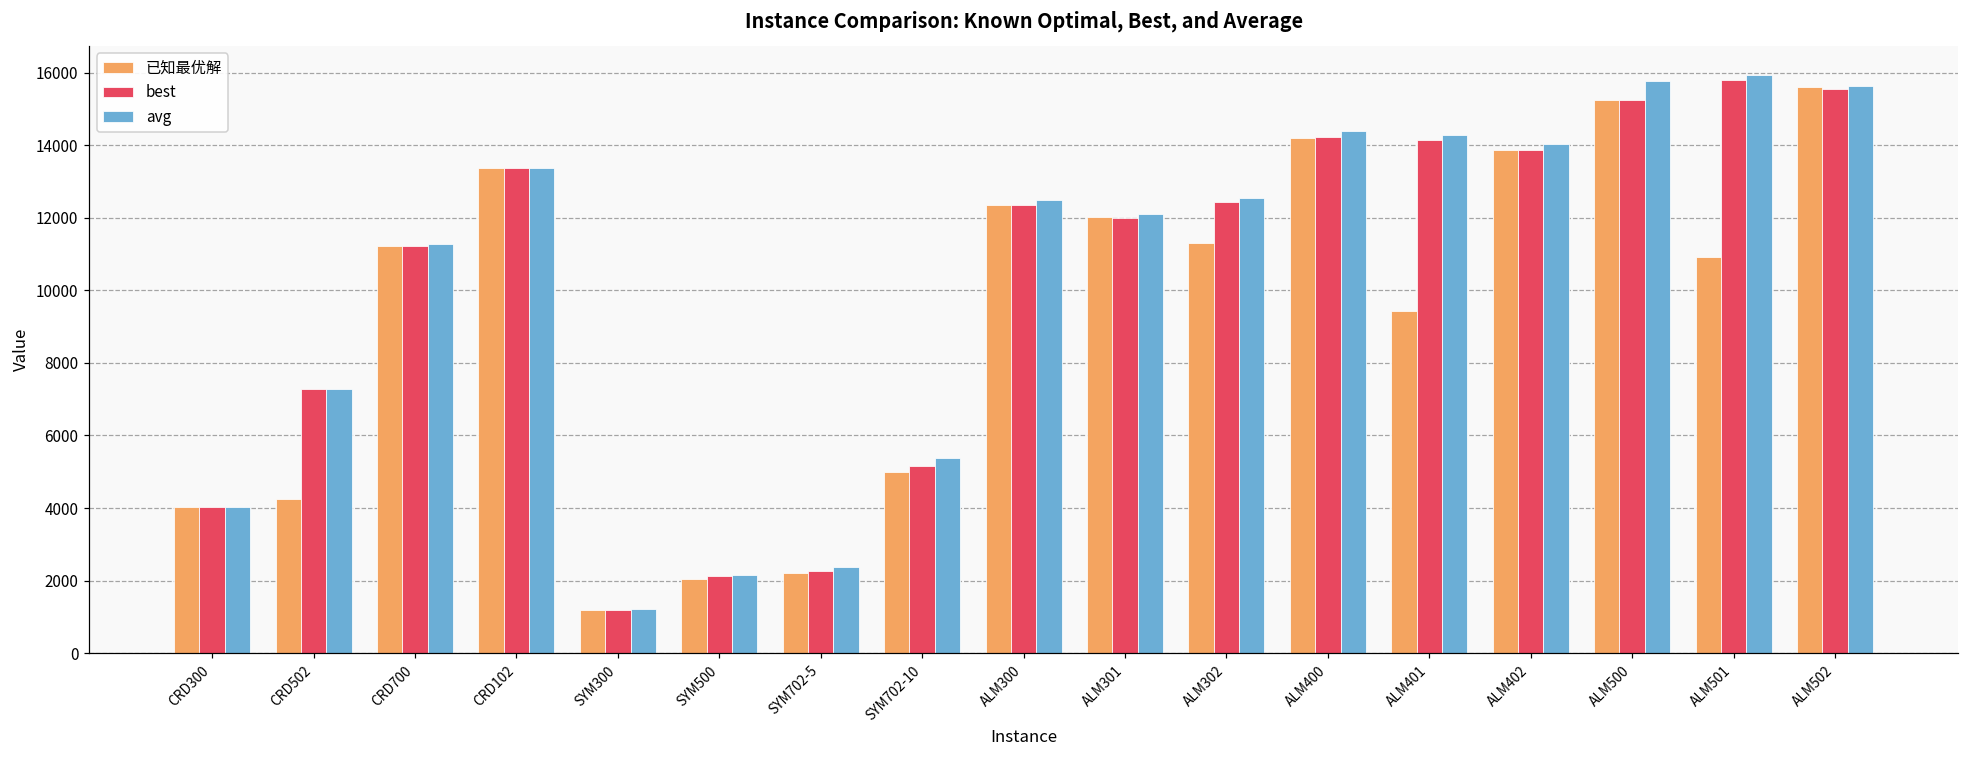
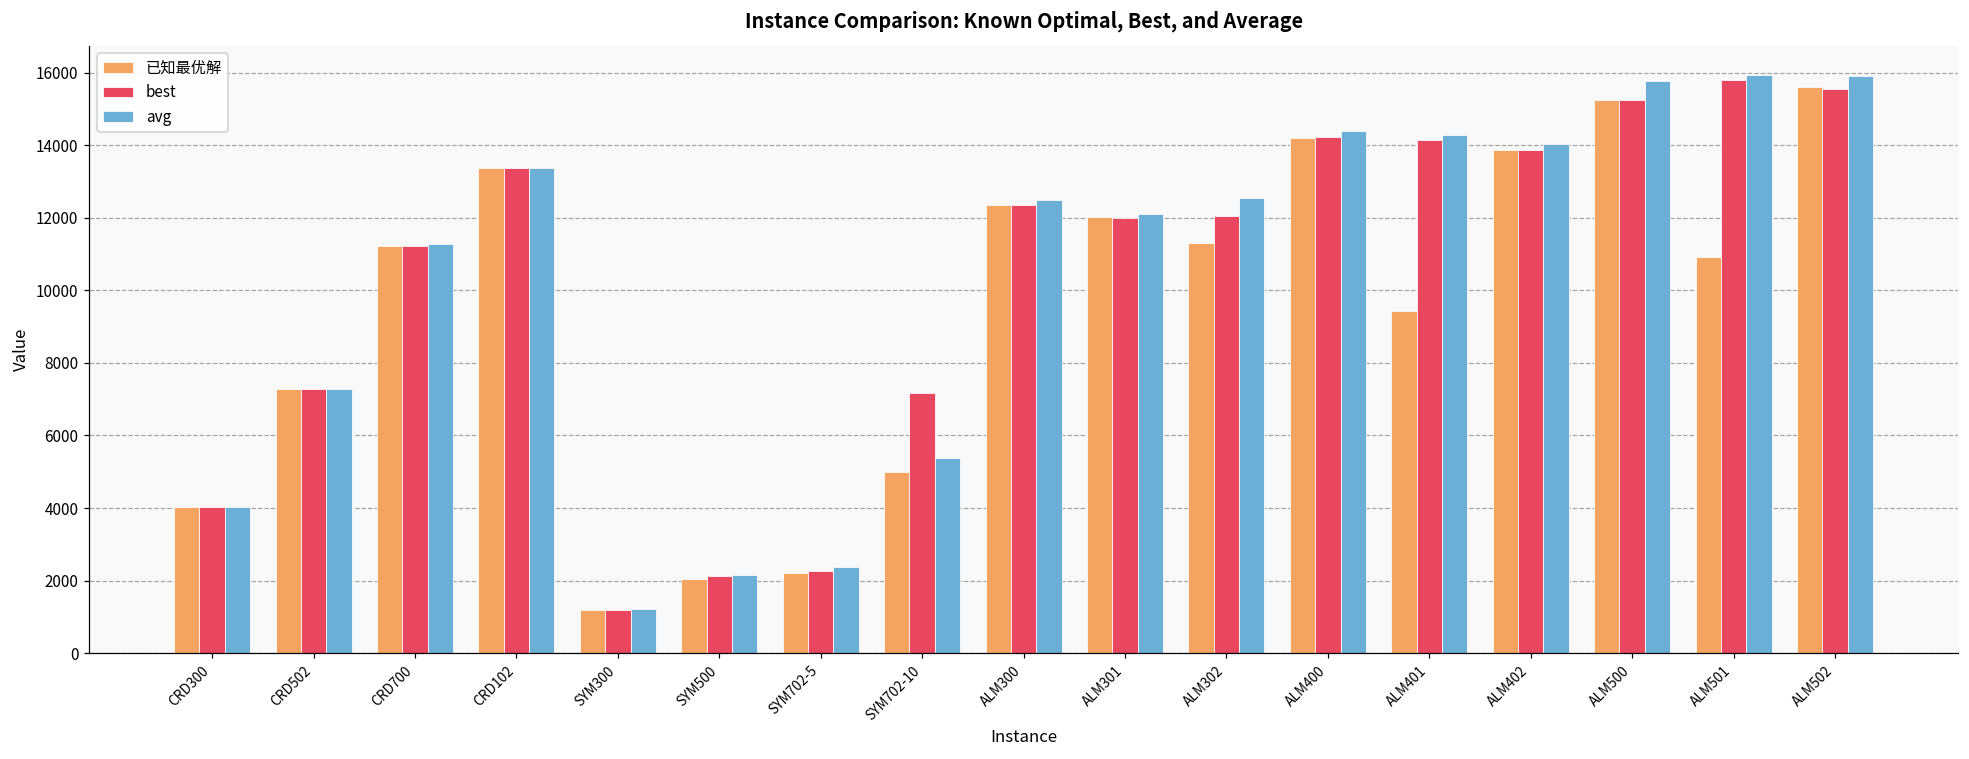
  {
    "已知最优解": {
      "CRD300": 4000,
-     "CRD502": 4300,
+     "CRD502": 7300,
      "CRD700": 11200,
      "CRD102": 13400,
      "SYM300": 1200,
      "SYM500": 2100,
      "SYM702-5": 2200,
      "SYM702-10": 5000,
      "ALM300": 12400,
      "ALM301": 12000,
      "ALM302": 11300,
      "ALM400": 14200,
      "ALM401": 9400,
      "ALM402": 13900,
      "ALM500": 15300,
      "ALM501": 10900,
      "ALM502": 15600
    },
    "best": {
      "CRD300": 4000,
      "CRD502": 7300,
      "CRD700": 11200,
      "CRD102": 13400,
      "SYM300": 1200,
      "SYM500": 2100,
      "SYM702-5": 2300,
-     "SYM702-10": 5200,
+     "SYM702-10": 7200,
      "ALM300": 12400,
      "ALM301": 12000,
-     "ALM302": 12400,
+     "ALM302": 12000,
      "ALM400": 14200,
      "ALM401": 14200,
      "ALM402": 13900,
      "ALM500": 15200,
      "ALM501": 15800,
      "ALM502": 15600
    },
    "avg": {
      "CRD300": 4000,
      "CRD502": 7300,
      "CRD700": 11300,
      "CRD102": 13400,
      "SYM300": 1200,
      "SYM500": 2200,
      "SYM702-5": 2400,
      "SYM702-10": 5400,
      "ALM300": 12500,
      "ALM301": 12100,
      "ALM302": 12600,
      "ALM400": 14400,
      "ALM401": 14300,
      "ALM402": 14000,
      "ALM500": 15800,
      "ALM501": 15900,
-     "ALM502": 15600
+     "ALM502": 15900
    }
  }
